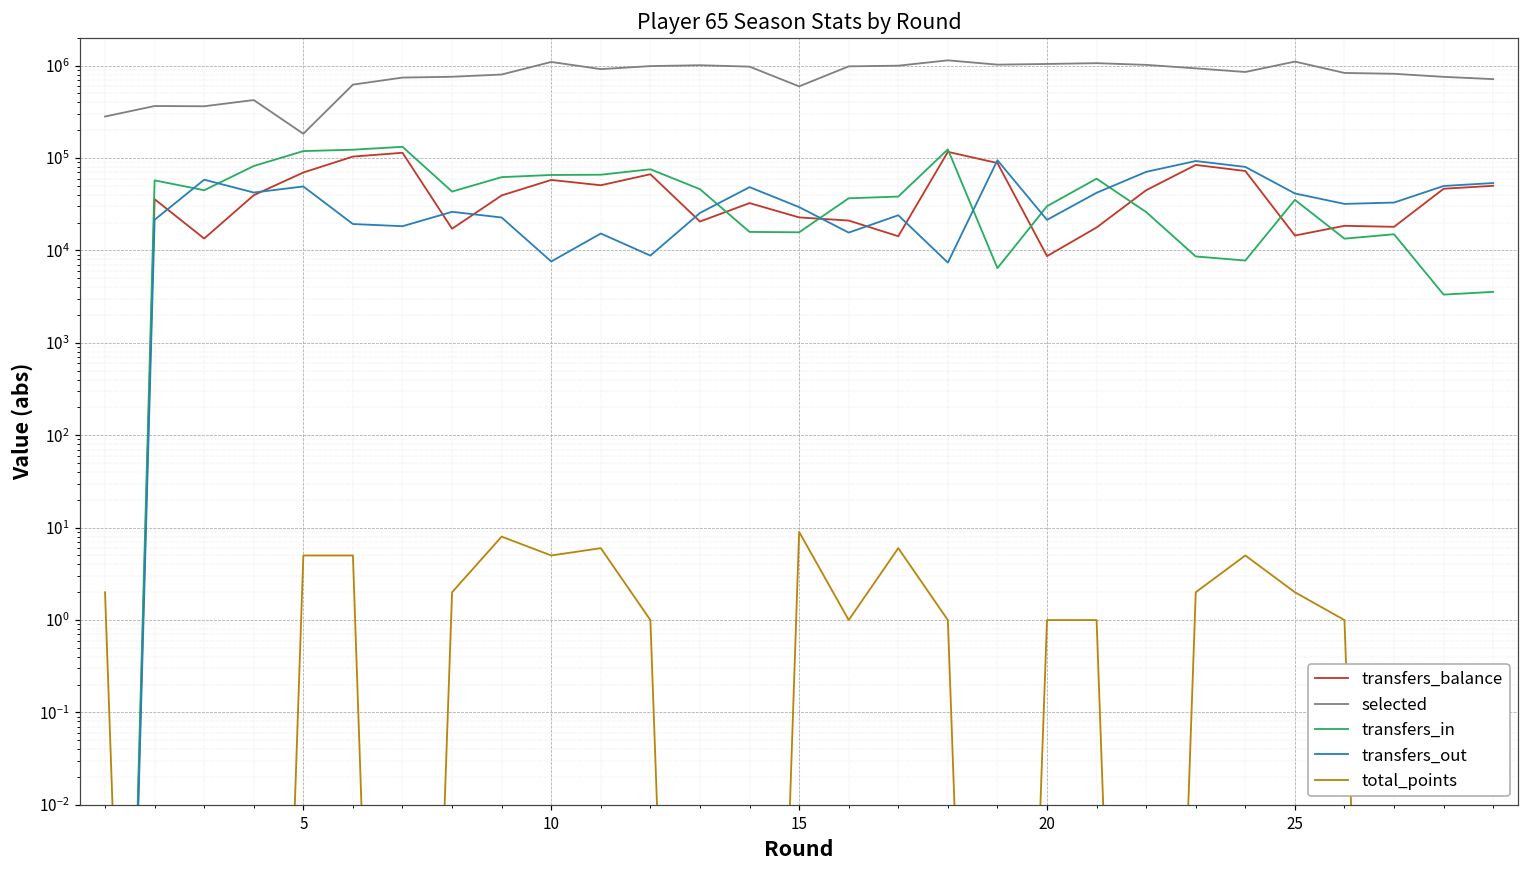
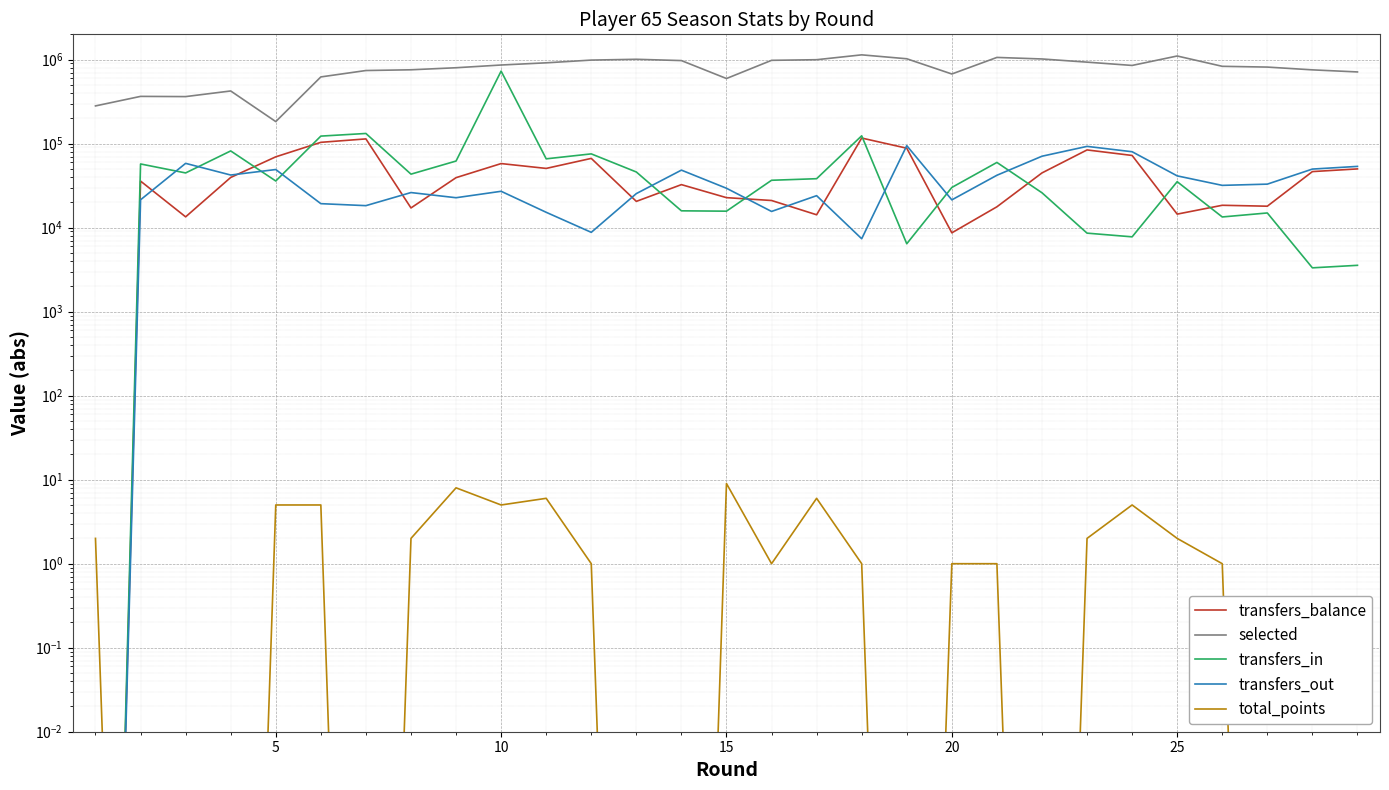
  {
    "transfers_balance": {
      "5": 70000,
      "10": 60000,
      "15": 23000,
      "20": 9000,
      "25": 14000
    },
    "selected": {
      "5": 180000,
-     "10": 1100000,
+     "10": 900000,
      "15": 600000,
-     "20": 1000000,
+     "20": 700000,
      "25": 1100000
    },
    "transfers_in": {
-     "5": 120000,
-     "10": 70000,
+     "5": 36000,
+     "10": 700000,
      "15": 16000,
      "20": 30000,
      "25": 35000
    },
    "transfers_out": {
      "5": 50000,
-     "10": 8000,
+     "10": 27000,
      "15": 29000,
      "20": 21000,
      "25": 40000
    },
    "total_points": {
      "5": 5,
      "10": 5,
      "15": 9,
      "20": 1,
      "25": 2
    }
  }
